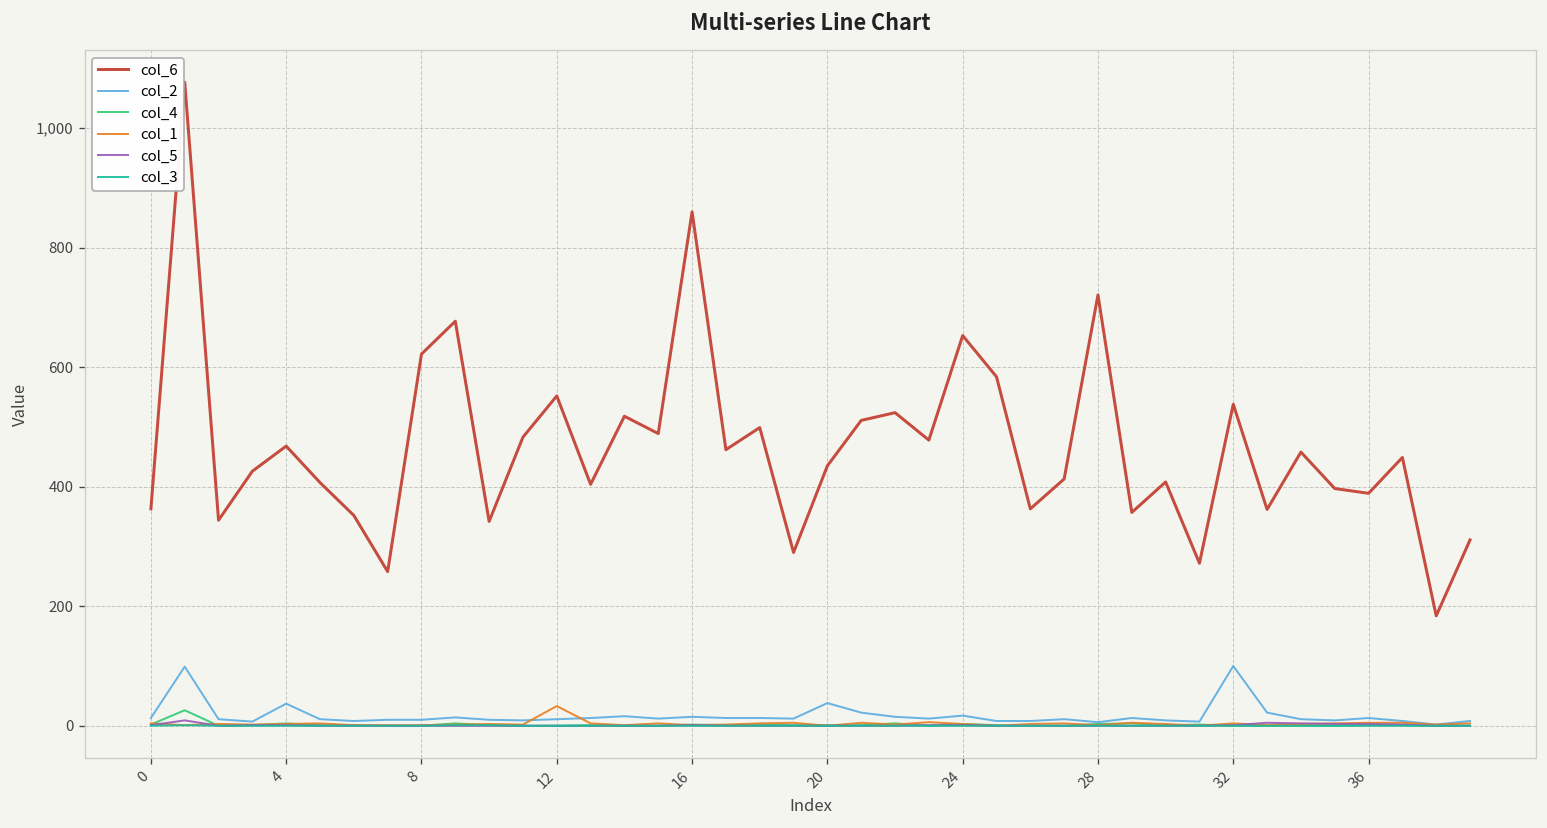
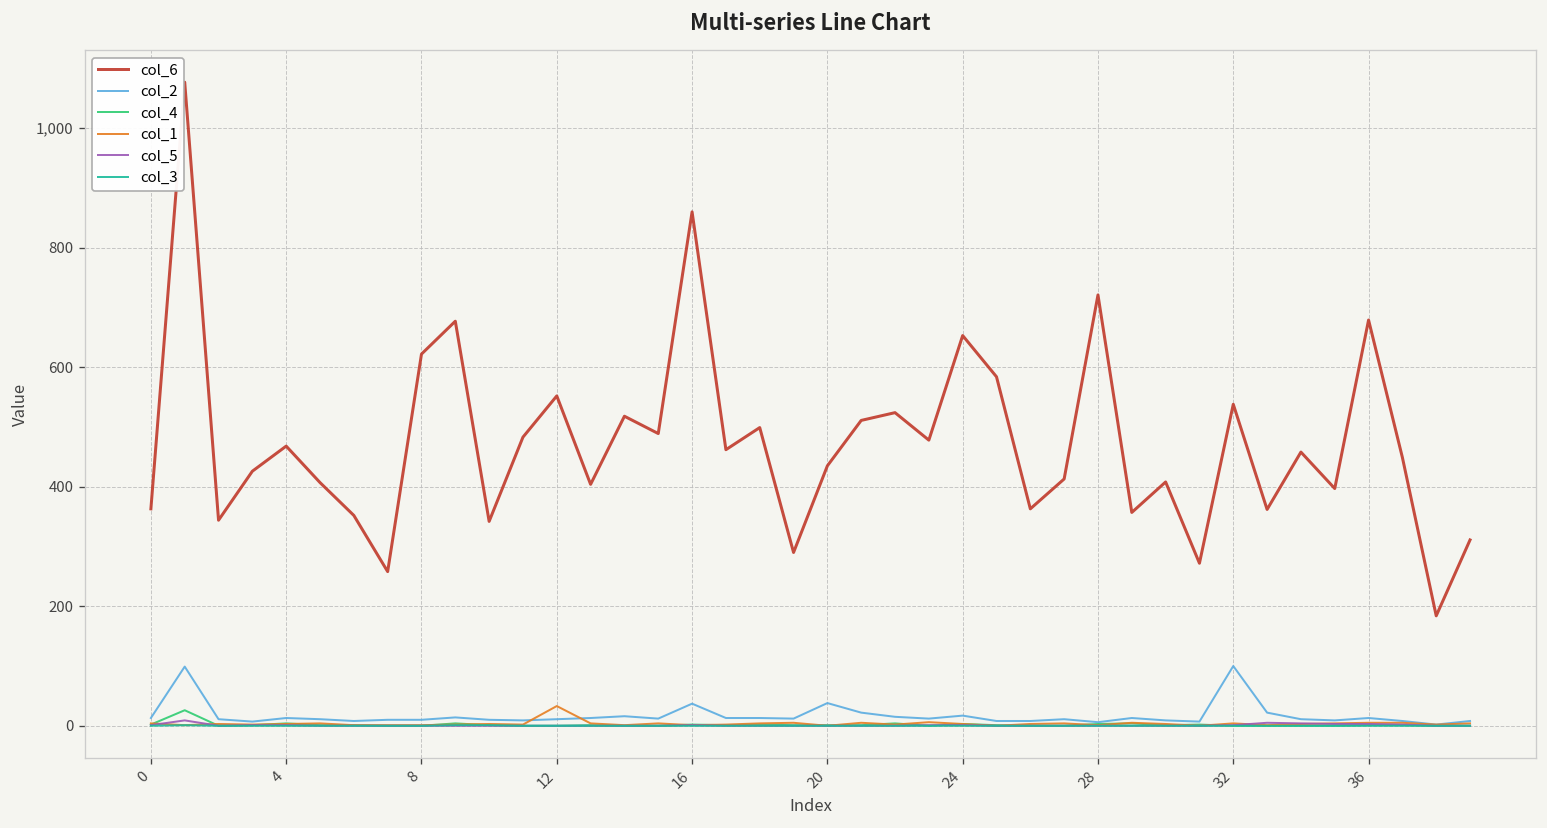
  {
    "col_6": {
      "0": 360,
      "4": 470,
      "8": 620,
      "12": 550,
      "16": 860,
      "20": 440,
      "24": 650,
      "28": 720,
      "32": 540,
-     "36": 390
+     "36": 680
    },
    "col_2": {
      "0": 10,
-     "4": 40,
+     "4": 10,
      "8": 10,
      "12": 10,
-     "16": 20,
+     "16": 40,
      "20": 40,
      "24": 20,
      "32": 100,
      "36": 10
    },
    "col_1": {
      "12": 30
    }
  }
